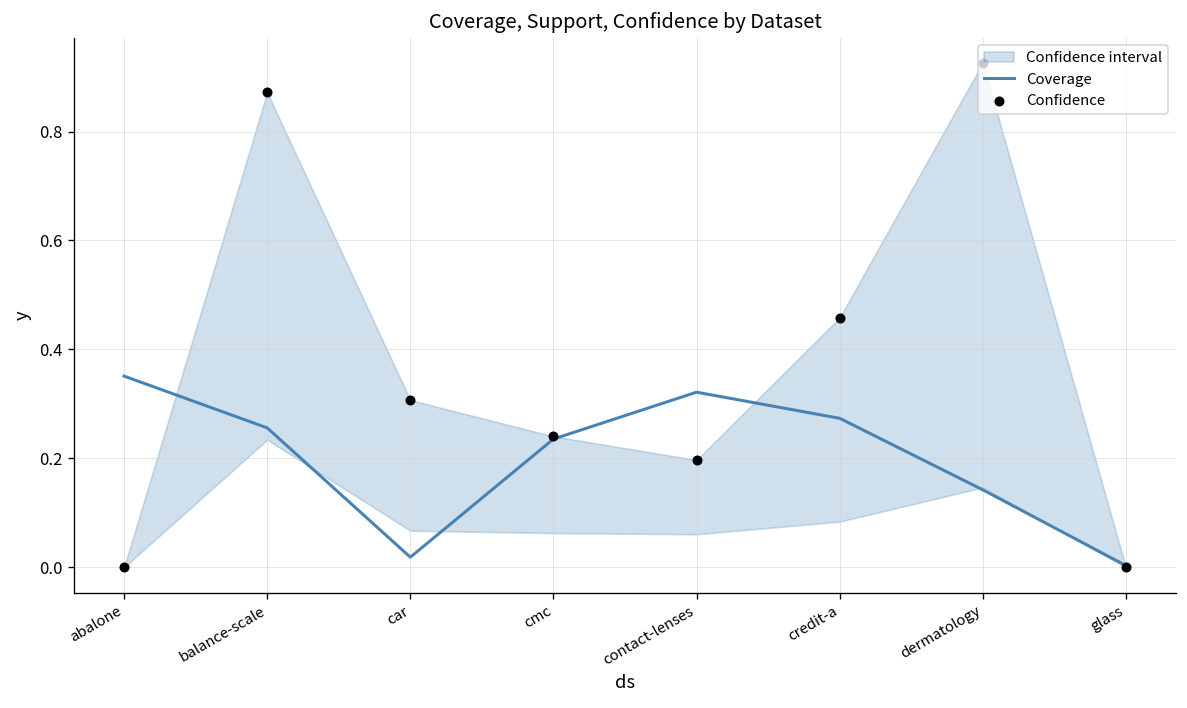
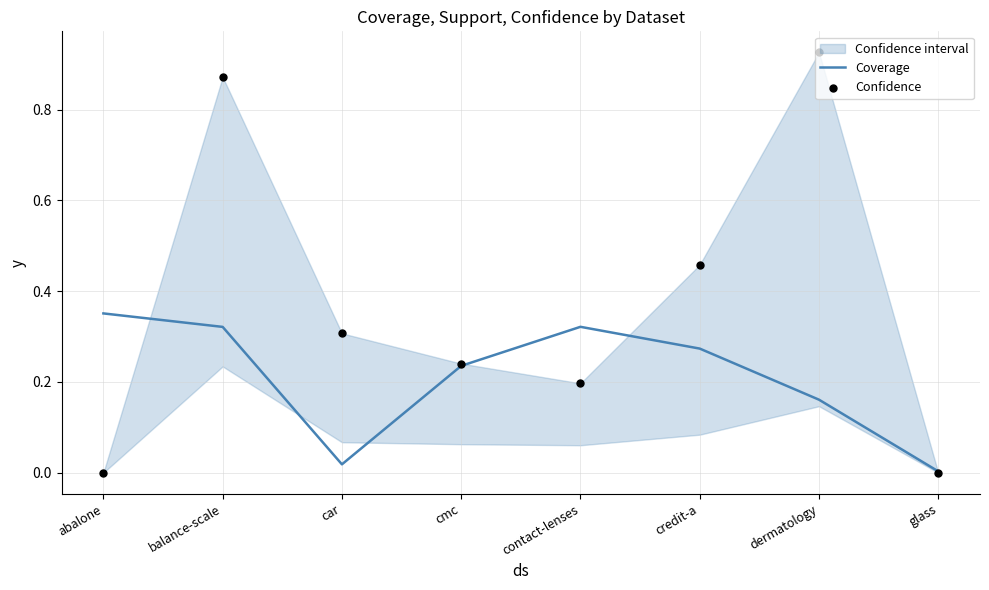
  {
    "Coverage": {
      "abalone": 0.35,
-     "balance-scale": 0.26,
+     "balance-scale": 0.32,
      "car": 0.02,
      "contact-lenses": 0.32,
      "credit-a": 0.27,
-     "dermatology": 0.14
+     "dermatology": 0.16
    }
  }
